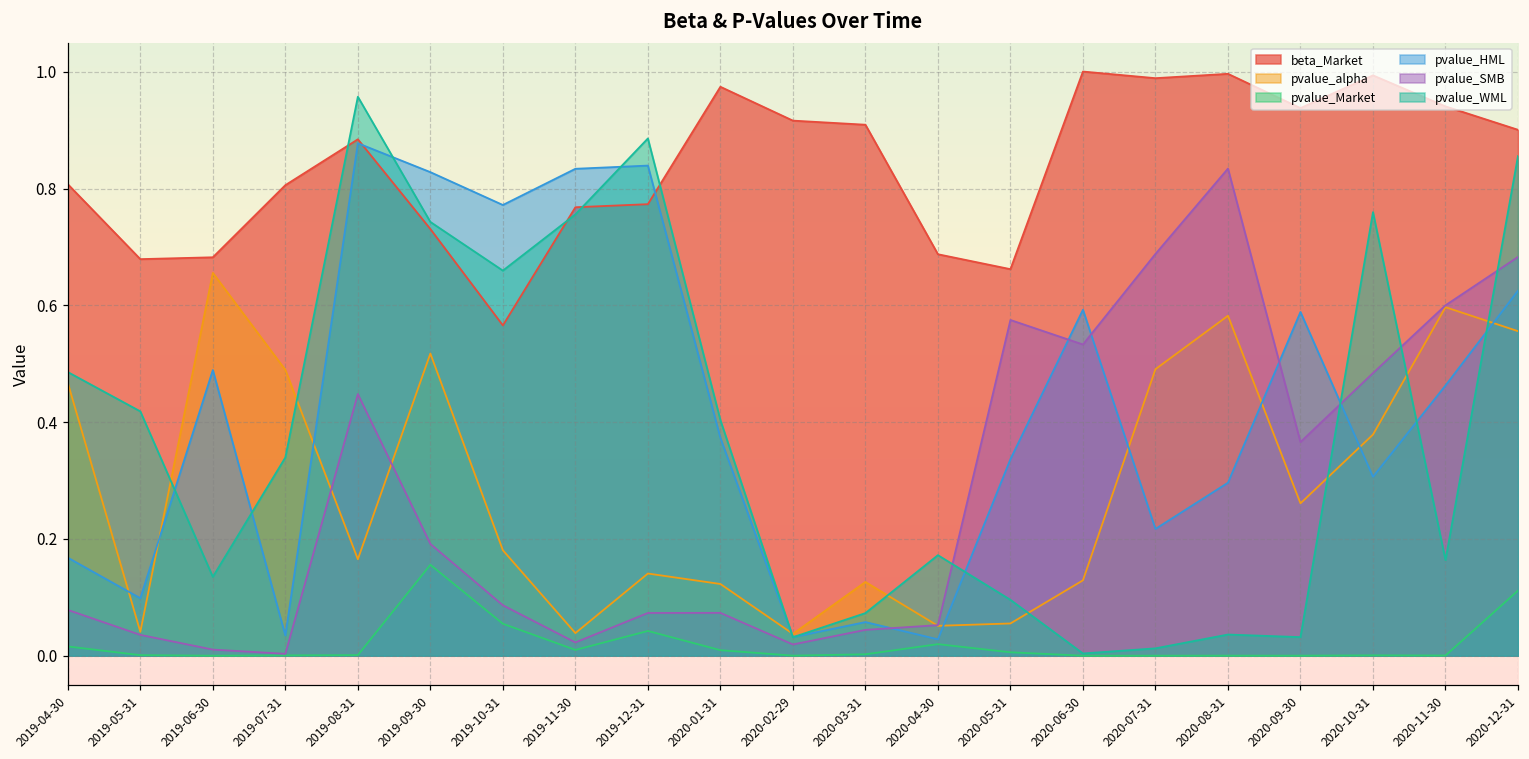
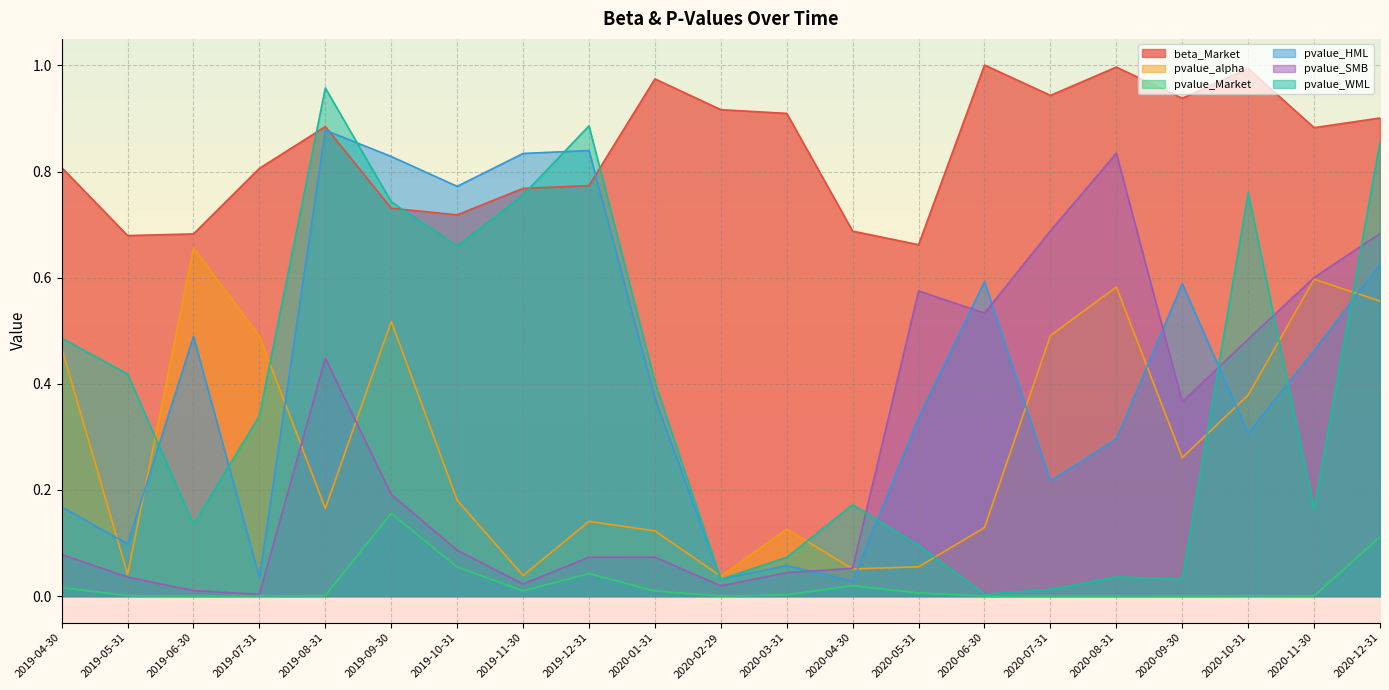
  {
    "beta_Market": {
      "2019-04-30": 0.81,
      "2019-05-31": 0.68,
      "2019-06-30": 0.68,
      "2019-07-31": 0.81,
      "2019-08-31": 0.88,
      "2019-09-30": 0.73,
-     "2019-10-31": 0.57,
+     "2019-10-31": 0.72,
      "2019-11-30": 0.77,
      "2019-12-31": 0.77,
      "2020-01-31": 0.97,
      "2020-02-29": 0.92,
      "2020-03-31": 0.91,
      "2020-04-30": 0.69,
      "2020-05-31": 0.66,
      "2020-06-30": 1.00,
-     "2020-07-31": 0.99,
+     "2020-07-31": 0.94,
      "2020-08-31": 1.00,
      "2020-09-30": 0.94,
-     "2020-11-30": 0.94,
+     "2020-11-30": 0.88,
      "2020-12-31": 0.90
    },
    "pvalue_alpha": {
      "2019-04-30": 0.47,
      "2019-05-31": 0.04,
      "2019-06-30": 0.66,
      "2019-07-31": 0.49,
      "2019-08-31": 0.17,
      "2019-09-30": 0.52,
      "2019-10-31": 0.18,
      "2019-11-30": 0.04,
      "2019-12-31": 0.14,
      "2020-01-31": 0.12,
      "2020-02-29": 0.04,
      "2020-03-31": 0.13,
      "2020-05-31": 0.06,
      "2020-06-30": 0.13,
      "2020-07-31": 0.49,
      "2020-08-31": 0.58,
      "2020-09-30": 0.26,
      "2020-10-31": 0.38,
      "2020-12-31": 0.56
    },
    "pvalue_SMB": {
      "2019-04-30": 0.08,
      "2019-05-31": 0.04,
      "2019-06-30": 0.01,
      "2019-08-31": 0.45,
      "2019-09-30": 0.19,
      "2019-10-31": 0.09,
      "2019-11-30": 0.02,
      "2019-12-31": 0.07,
      "2020-01-31": 0.07,
      "2020-02-29": 0.02,
      "2020-03-31": 0.04,
      "2020-05-31": 0.58,
      "2020-06-30": 0.53,
      "2020-07-31": 0.69,
      "2020-08-31": 0.83,
      "2020-09-30": 0.37,
      "2020-10-31": 0.48,
      "2020-12-31": 0.68
    }
  }
